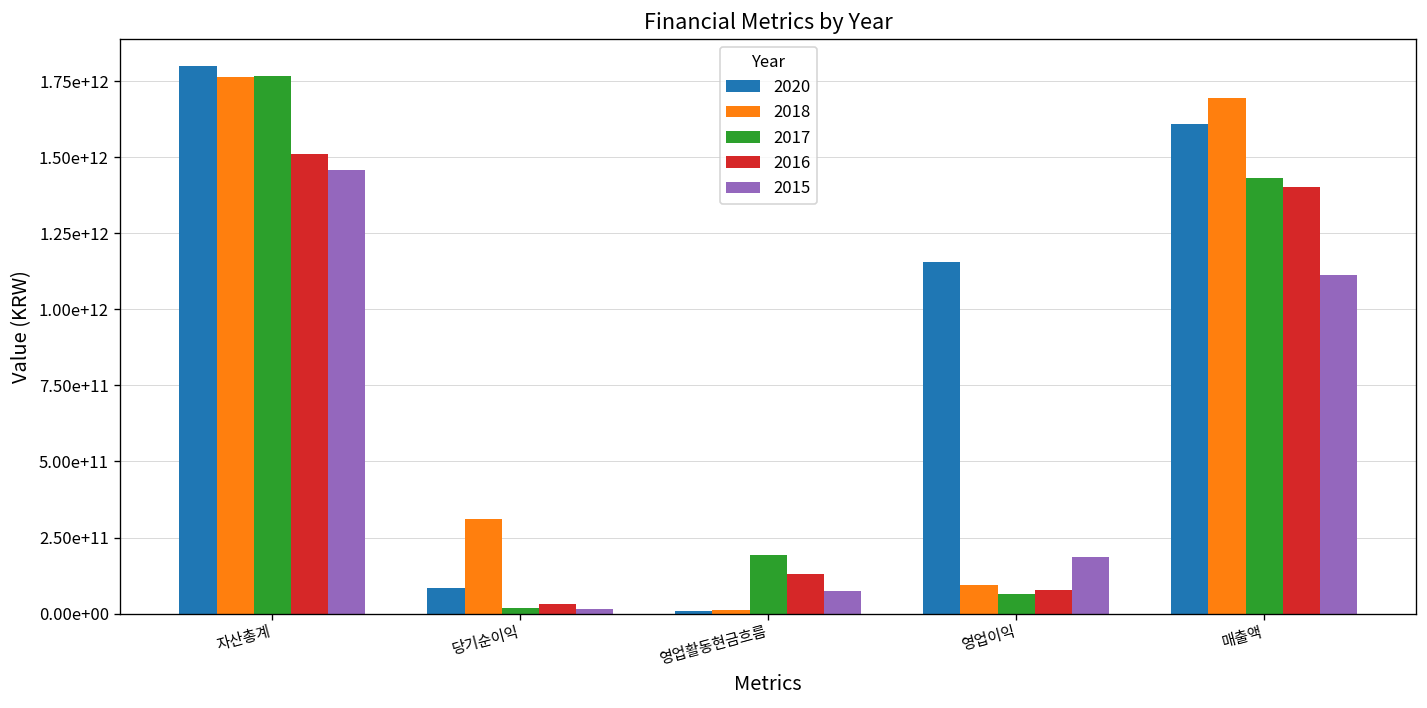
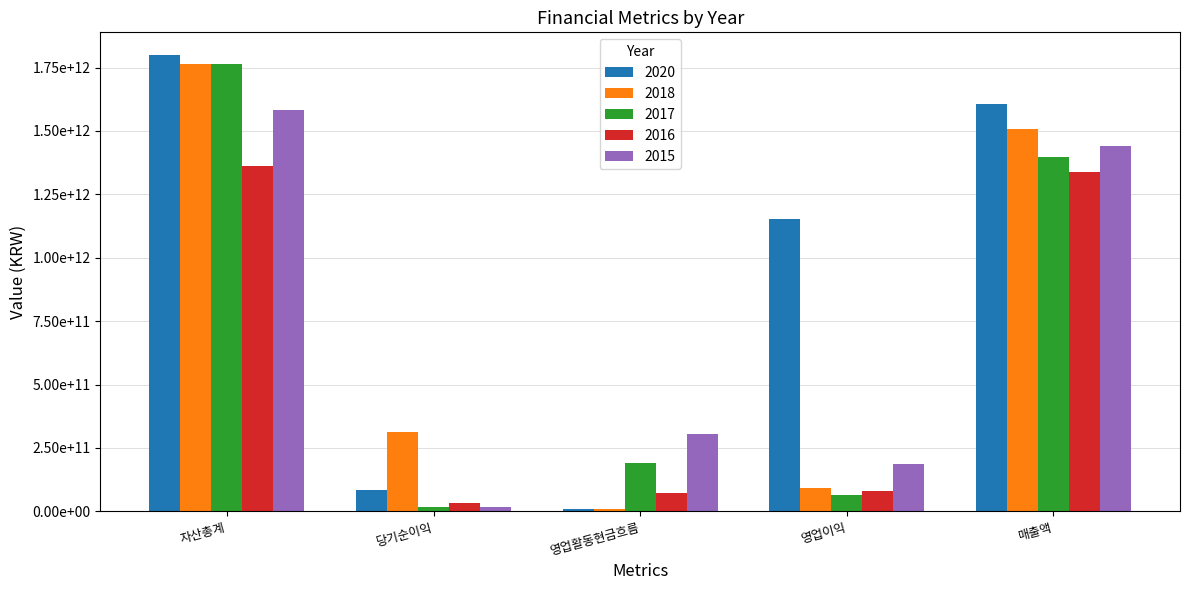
  {
    "2020": {
      "자산총계": 1800000000000,
      "당기순이익": 80000000000,
      "영업이익": 1150000000000,
      "매출액": 1610000000000
    },
    "2018": {
      "자산총계": 1760000000000,
      "당기순이익": 310000000000,
      "영업활동현금흐름": 10000000000,
      "영업이익": 90000000000,
-     "매출액": 1700000000000
+     "매출액": 1510000000000
    },
    "2017": {
      "자산총계": 1770000000000,
      "당기순이익": 20000000000,
      "영업활동현금흐름": 190000000000,
      "영업이익": 70000000000,
-     "매출액": 1430000000000
+     "매출액": 1400000000000
    },
    "2016": {
-     "자산총계": 1510000000000,
+     "자산총계": 1360000000000,
      "당기순이익": 30000000000,
-     "영업활동현금흐름": 130000000000,
+     "영업활동현금흐름": 70000000000,
      "영업이익": 80000000000,
-     "매출액": 1400000000000
+     "매출액": 1340000000000
    },
    "2015": {
-     "자산총계": 1460000000000,
+     "자산총계": 1580000000000,
      "당기순이익": 20000000000,
-     "영업활동현금흐름": 70000000000,
+     "영업활동현금흐름": 300000000000,
      "영업이익": 190000000000,
-     "매출액": 1110000000000
+     "매출액": 1440000000000
    }
  }
